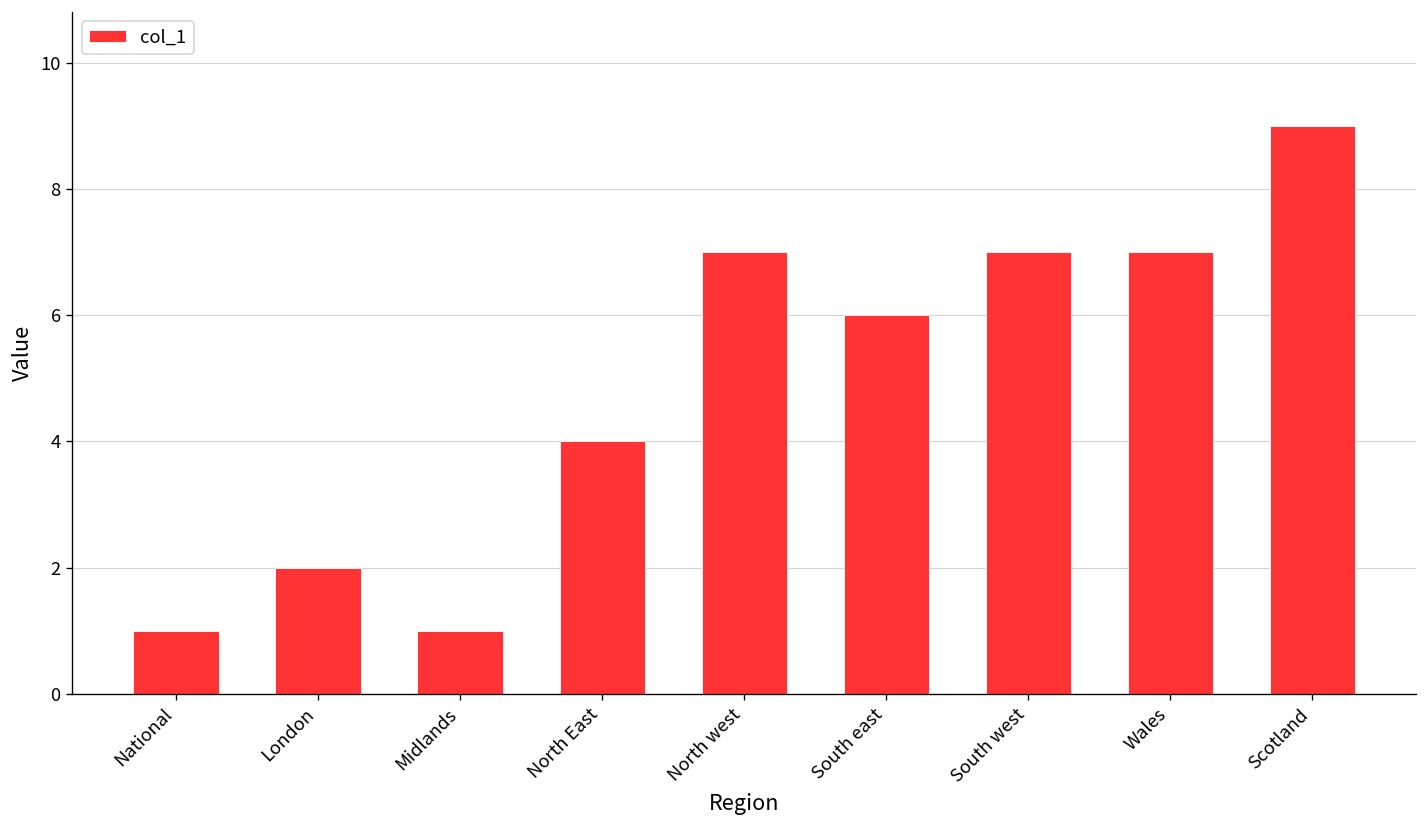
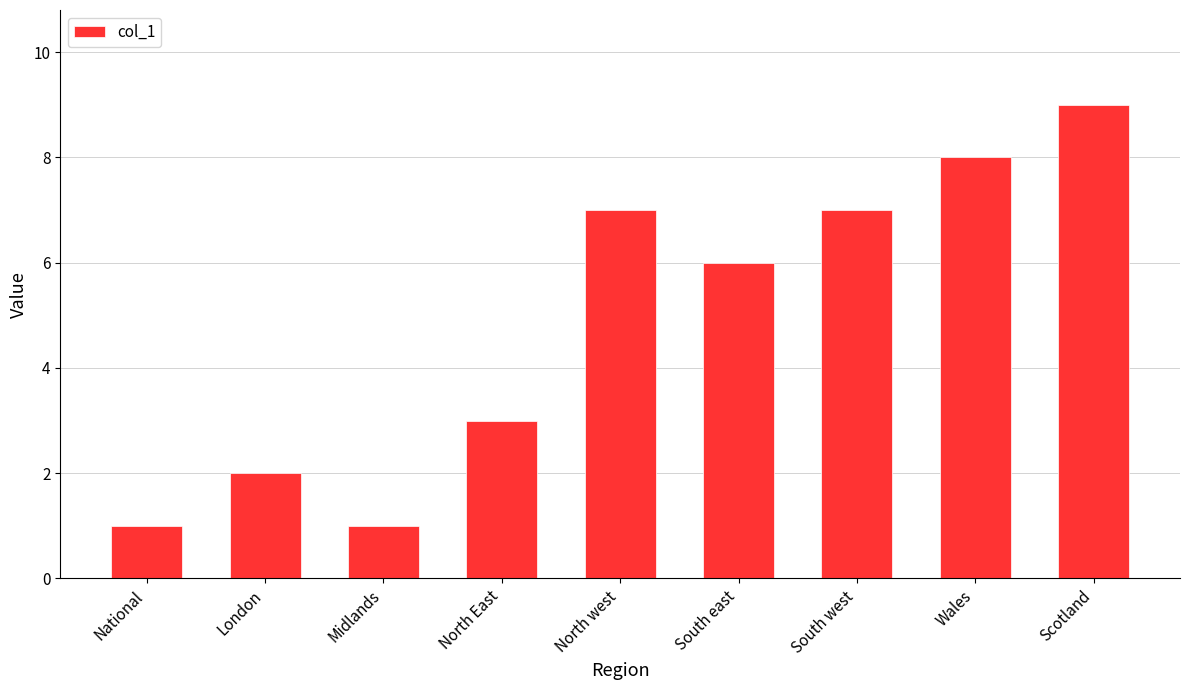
  {
    "National": 1,
    "London": 2,
    "Midlands": 1,
-   "North East": 4,
+   "North East": 3,
    "North west": 7,
    "South east": 6,
    "South west": 7,
-   "Wales": 7,
+   "Wales": 8,
    "Scotland": 9
  }
